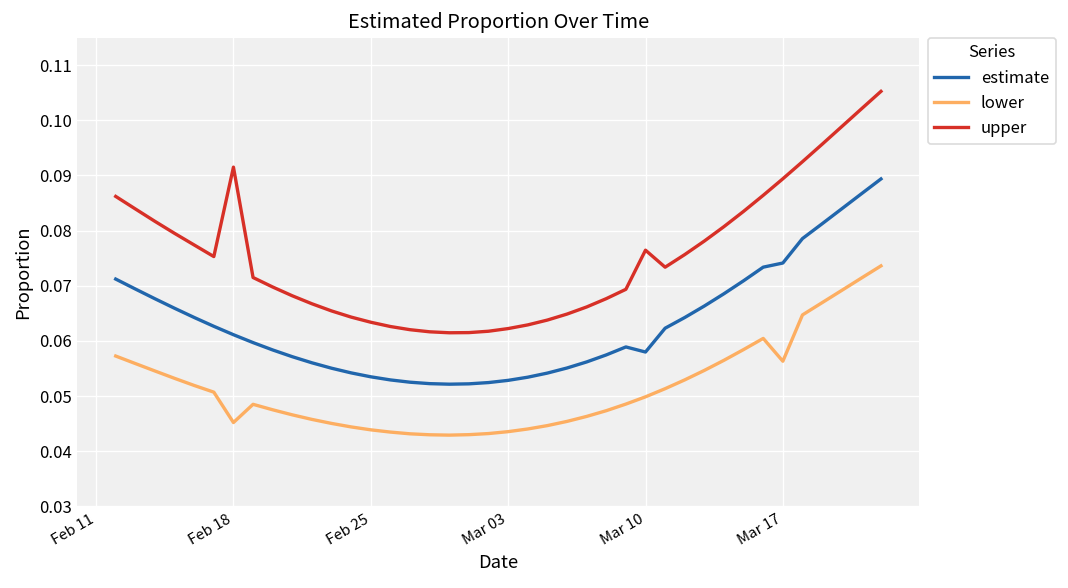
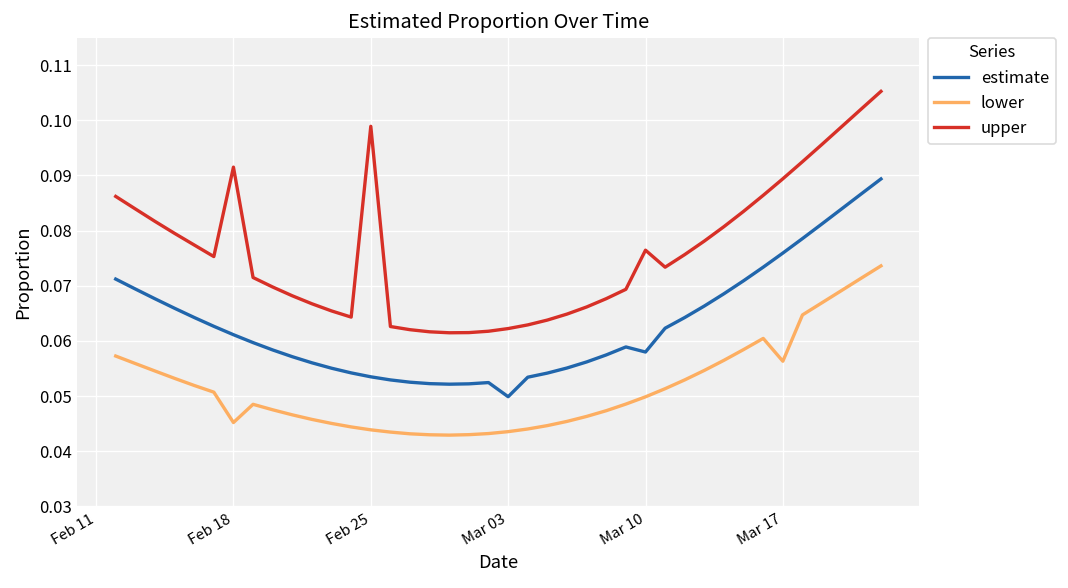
  {
    "estimate": {
      "Feb 18": 0.061,
      "Feb 25": 0.053,
-     "Mar 03": 0.053,
+     "Mar 03": 0.050,
      "Mar 10": 0.058,
-     "Mar 17": 0.074
+     "Mar 17": 0.076
    },
    "lower": {
      "Feb 18": 0.045,
      "Feb 25": 0.044,
      "Mar 03": 0.044,
      "Mar 10": 0.050,
      "Mar 17": 0.056
    },
    "upper": {
      "Feb 18": 0.092,
-     "Feb 25": 0.063,
+     "Feb 25": 0.099,
      "Mar 03": 0.062,
      "Mar 10": 0.076,
      "Mar 17": 0.089
    }
  }
